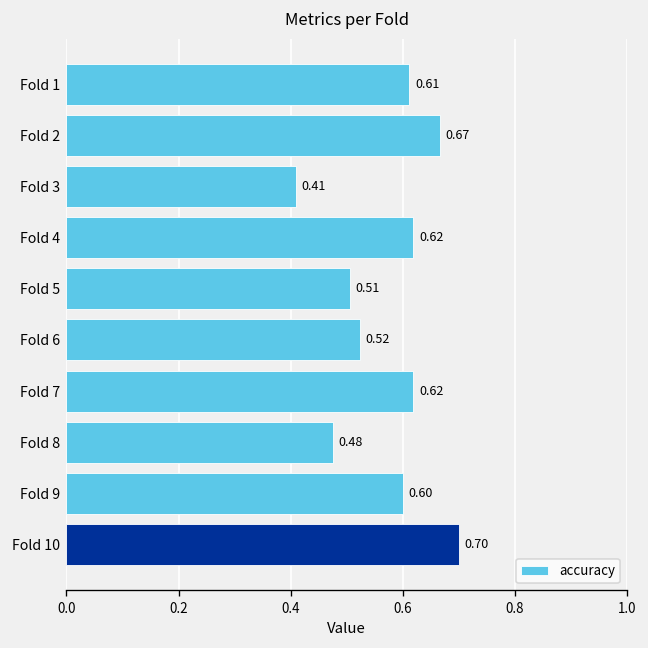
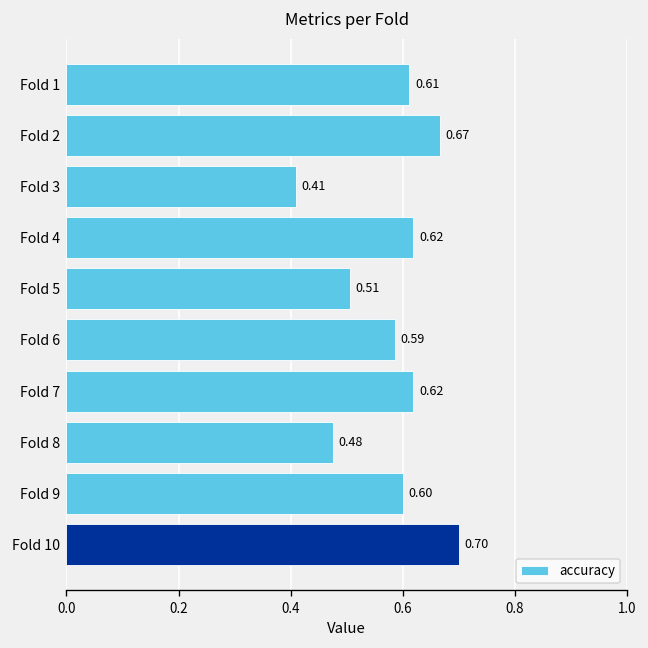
  {
    "Fold 1": 0.61,
    "Fold 2": 0.67,
    "Fold 3": 0.41,
    "Fold 4": 0.62,
    "Fold 5": 0.51,
-   "Fold 6": 0.52,
+   "Fold 6": 0.59,
    "Fold 7": 0.62,
    "Fold 8": 0.48,
    "Fold 9": 0.60,
    "Fold 10": 0.70
  }
